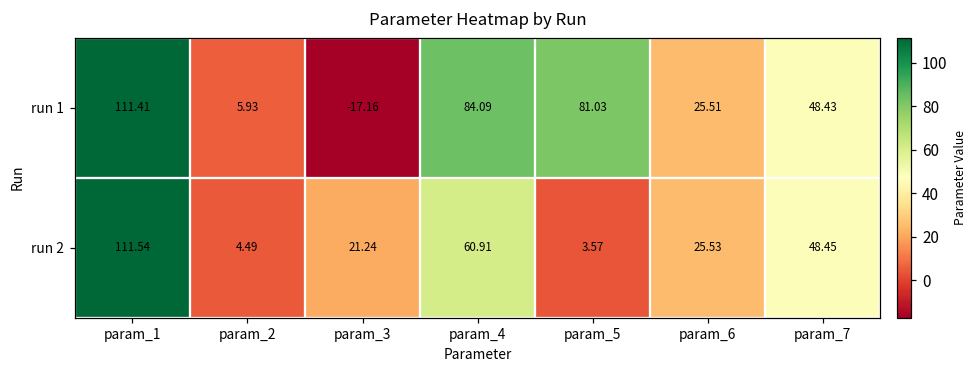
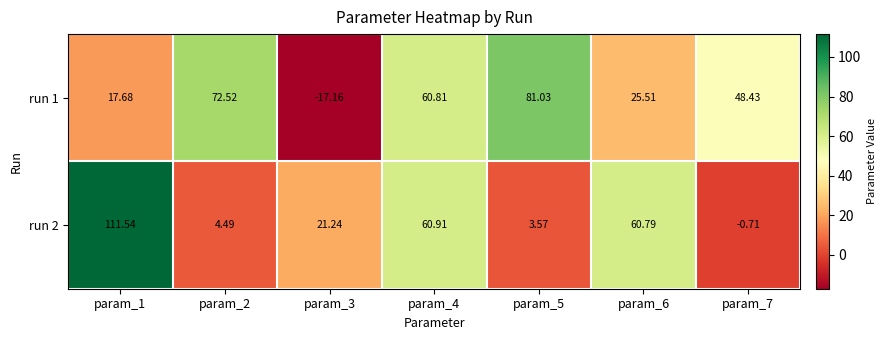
  {
    "run 1": {
-     "param_1": 111.41,
-     "param_2": 5.93,
+     "param_1": 17.68,
+     "param_2": 72.52,
      "param_3": -17.16,
-     "param_4": 84.09,
+     "param_4": 60.81,
      "param_5": 81.03,
      "param_6": 25.51,
      "param_7": 48.43
    },
    "run 2": {
      "param_1": 111.54,
      "param_2": 4.49,
      "param_3": 21.24,
      "param_4": 60.91,
      "param_5": 3.57,
-     "param_6": 25.53,
-     "param_7": 48.45
+     "param_6": 60.79,
+     "param_7": -0.71
    }
  }
